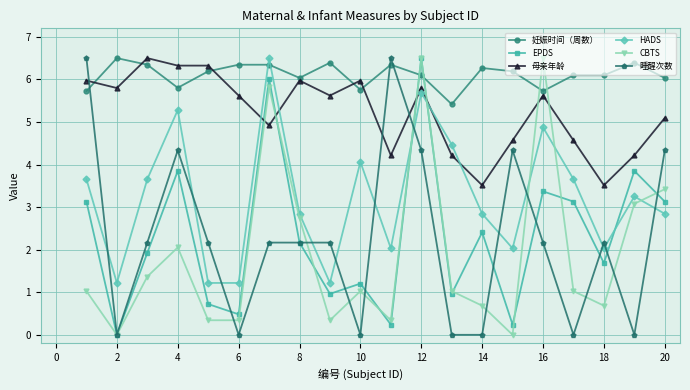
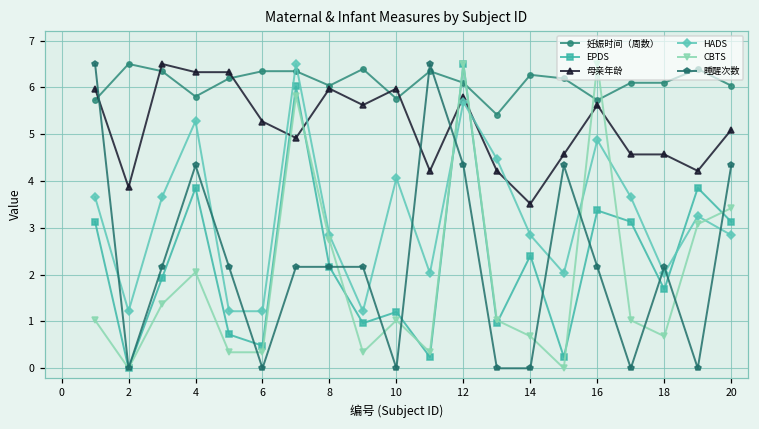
  {
    "母亲年龄": {
-     "2": 5.8,
+     "2": 3.9,
      "4": 6.3,
-     "6": 5.6,
+     "6": 5.3,
      "8": 6.0,
      "10": 6.0,
      "12": 5.8,
      "14": 3.5,
      "16": 5.6,
-     "18": 3.5,
+     "18": 4.6,
      "20": 5.1
    }
  }
